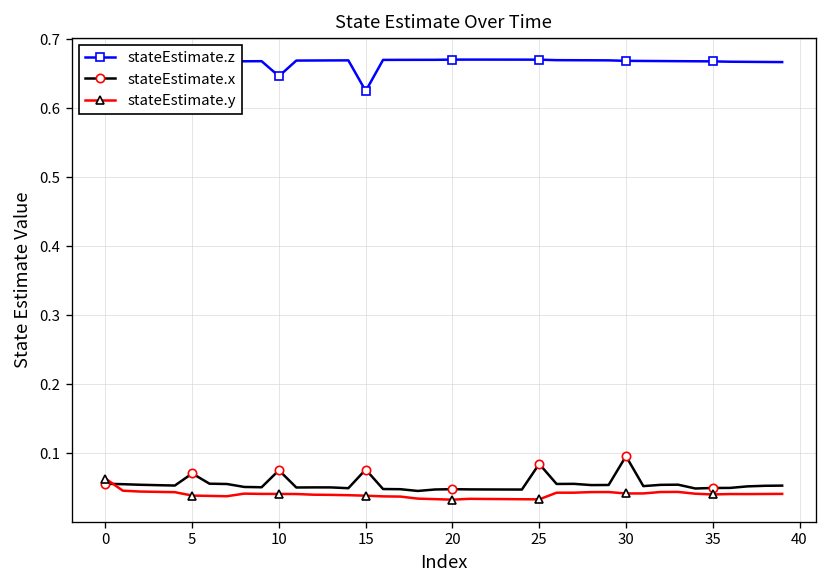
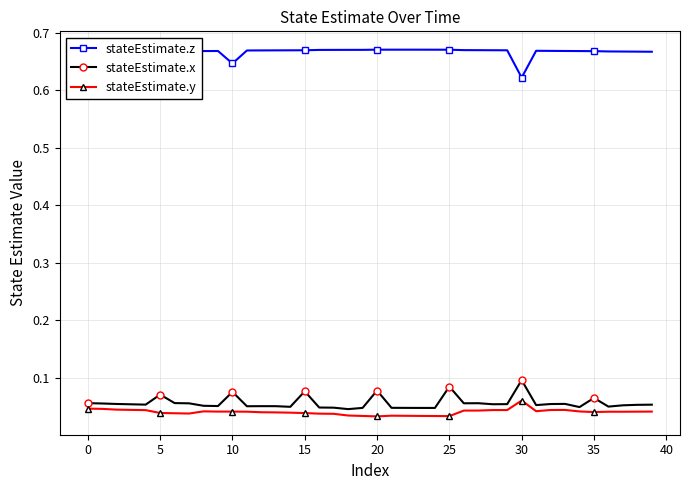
  {
    "stateEstimate.z": {
      "10": 0.65,
-     "15": 0.62,
+     "15": 0.67,
      "20": 0.67,
      "25": 0.67,
-     "30": 0.67,
+     "30": 0.62,
      "35": 0.67
    },
    "stateEstimate.x": {
      "0": 0.06,
      "5": 0.07,
      "10": 0.08,
      "15": 0.08,
-     "20": 0.05,
+     "20": 0.08,
      "25": 0.08,
      "30": 0.10,
-     "35": 0.05
+     "35": 0.06
    },
    "stateEstimate.y": {
-     "0": 0.06,
+     "0": 0.05,
      "5": 0.04,
      "10": 0.04,
      "15": 0.04,
      "20": 0.03,
      "25": 0.03,
-     "30": 0.04,
+     "30": 0.06,
      "35": 0.04
    }
  }
